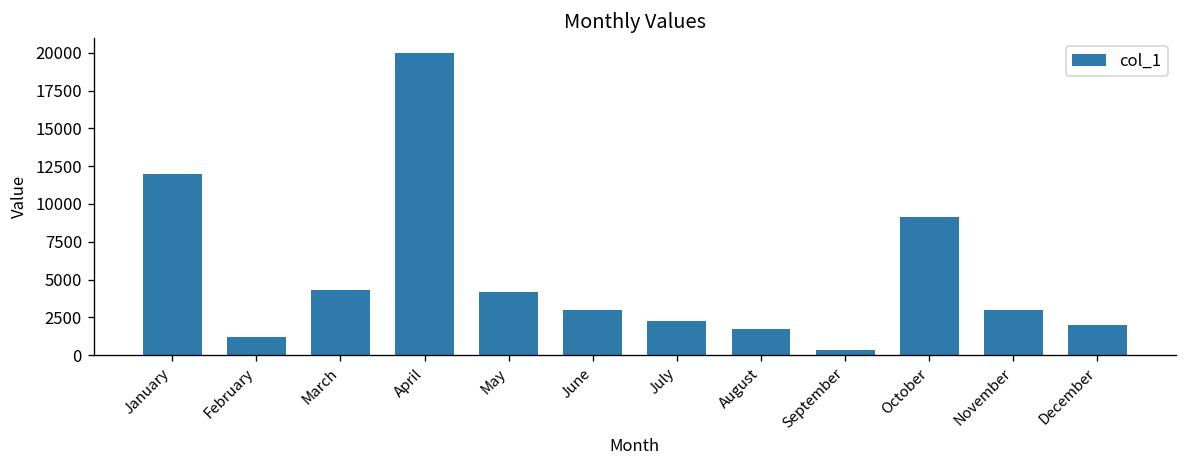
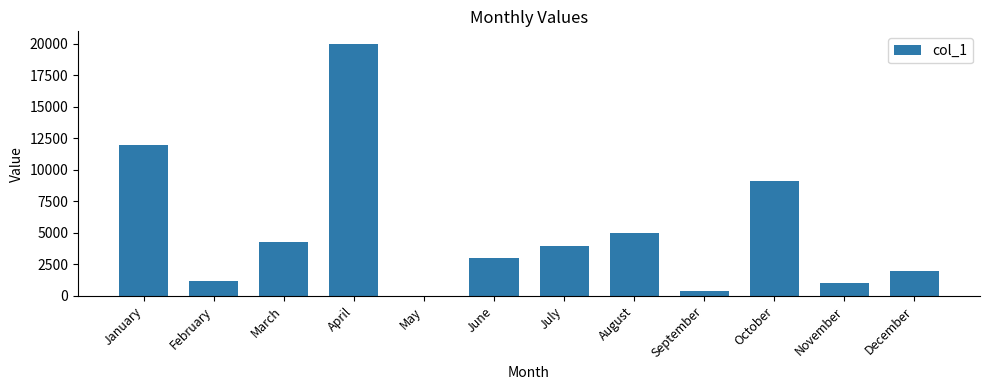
  {
    "January": 12000,
    "February": 1200,
    "March": 4300,
    "April": 20000,
-   "May": 4200,
+   "May": 0,
    "June": 3000,
-   "July": 2300,
-   "August": 1700,
+   "July": 4000,
+   "August": 5000,
    "September": 400,
    "October": 9100,
-   "November": 3000,
+   "November": 1000,
    "December": 2000
  }
